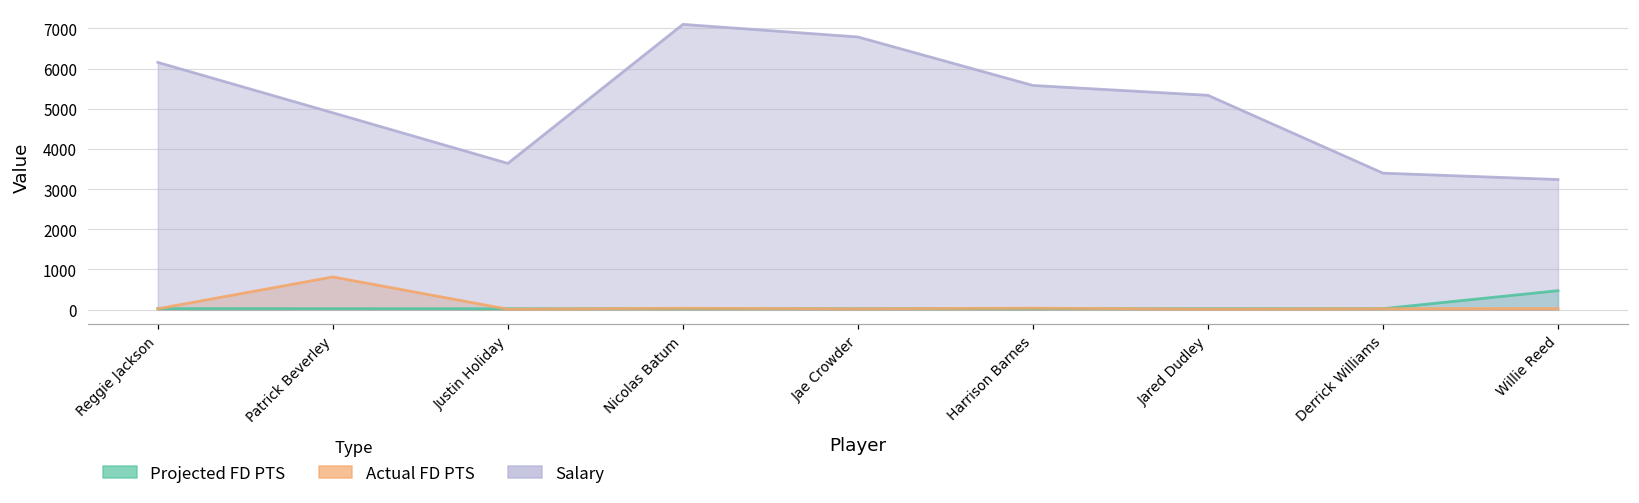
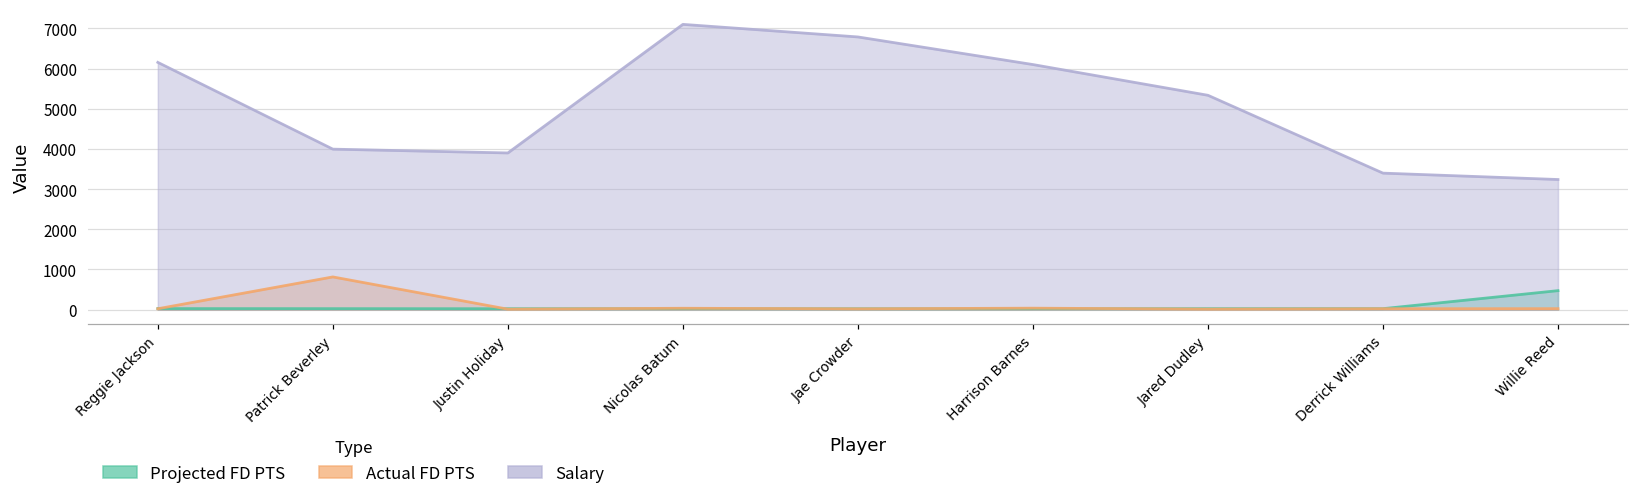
  {
    "Projected FD PTS": {
      "Patrick Beverley": 0,
      "Willie Reed": 500
    },
    "Actual FD PTS": {
      "Patrick Beverley": 800,
      "Willie Reed": 0
    },
    "Salary": {
      "Reggie Jackson": 6200,
-     "Patrick Beverley": 4900,
-     "Justin Holiday": 3600,
+     "Patrick Beverley": 4000,
+     "Justin Holiday": 3900,
      "Nicolas Batum": 7100,
      "Jae Crowder": 6800,
-     "Harrison Barnes": 5600,
+     "Harrison Barnes": 6100,
      "Jared Dudley": 5300,
      "Derrick Williams": 3400,
      "Willie Reed": 3200
    }
  }
